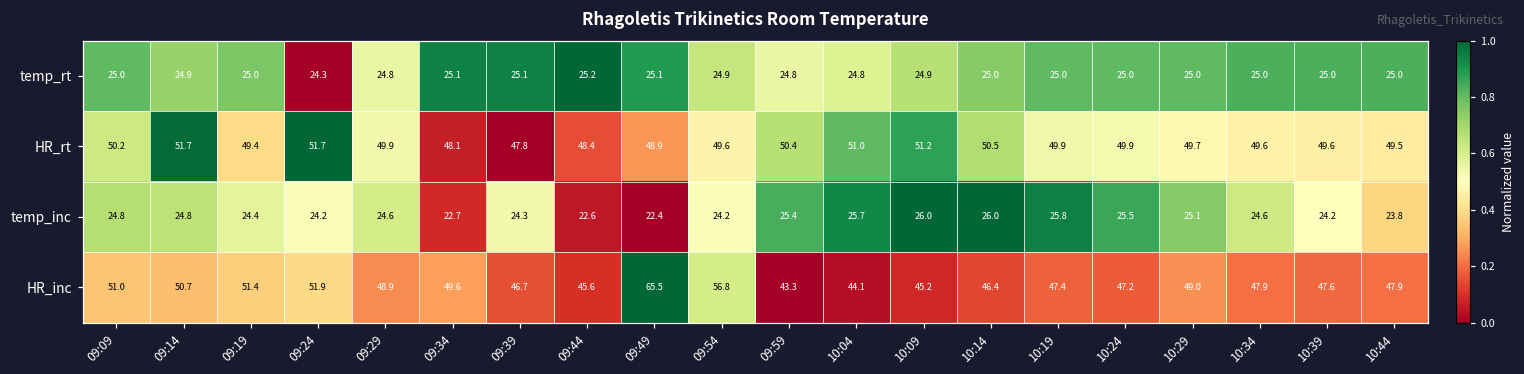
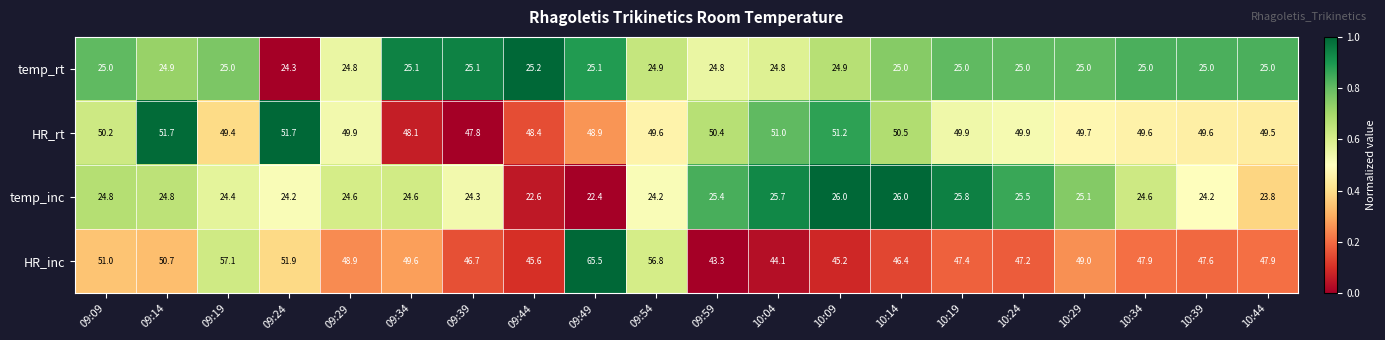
  {
    "temp_rt": {
      "09:09": 25.0,
      "09:14": 24.9,
      "09:19": 25.0,
      "09:24": 24.3,
      "09:29": 24.8,
      "09:34": 25.1,
      "09:39": 25.1,
      "09:44": 25.2,
      "09:49": 25.1,
      "09:54": 24.9,
      "09:59": 24.8,
      "10:04": 24.8,
      "10:09": 24.9,
      "10:14": 25.0,
      "10:19": 25.0,
      "10:24": 25.0,
      "10:29": 25.0,
      "10:34": 25.0,
      "10:39": 25.0,
      "10:44": 25.0
    },
    "HR_rt": {
      "09:09": 50.2,
      "09:14": 51.7,
      "09:19": 49.4,
      "09:24": 51.7,
      "09:29": 49.9,
      "09:34": 48.1,
      "09:39": 47.8,
      "09:44": 48.4,
      "09:49": 48.9,
      "09:54": 49.6,
      "09:59": 50.4,
      "10:04": 51.0,
      "10:09": 51.2,
      "10:14": 50.5,
      "10:19": 49.9,
      "10:24": 49.9,
      "10:29": 49.7,
      "10:34": 49.6,
      "10:39": 49.6,
      "10:44": 49.5
    },
    "temp_inc": {
      "09:09": 24.8,
      "09:14": 24.8,
      "09:19": 24.4,
      "09:24": 24.2,
      "09:29": 24.6,
-     "09:34": 22.7,
+     "09:34": 24.6,
      "09:39": 24.3,
      "09:44": 22.6,
      "09:49": 22.4,
      "09:54": 24.2,
      "09:59": 25.4,
      "10:04": 25.7,
      "10:09": 26.0,
      "10:14": 26.0,
      "10:19": 25.8,
      "10:24": 25.5,
      "10:29": 25.1,
      "10:34": 24.6,
      "10:39": 24.2,
      "10:44": 23.8
    },
    "HR_inc": {
      "09:09": 51.0,
      "09:14": 50.7,
-     "09:19": 51.4,
+     "09:19": 57.1,
      "09:24": 51.9,
      "09:29": 48.9,
      "09:34": 49.6,
      "09:39": 46.7,
      "09:44": 45.6,
      "09:49": 65.5,
      "09:54": 56.8,
      "09:59": 43.3,
      "10:04": 44.1,
      "10:09": 45.2,
      "10:14": 46.4,
      "10:19": 47.4,
      "10:24": 47.2,
      "10:29": 49.0,
      "10:34": 47.9,
      "10:39": 47.6,
      "10:44": 47.9
    }
  }
